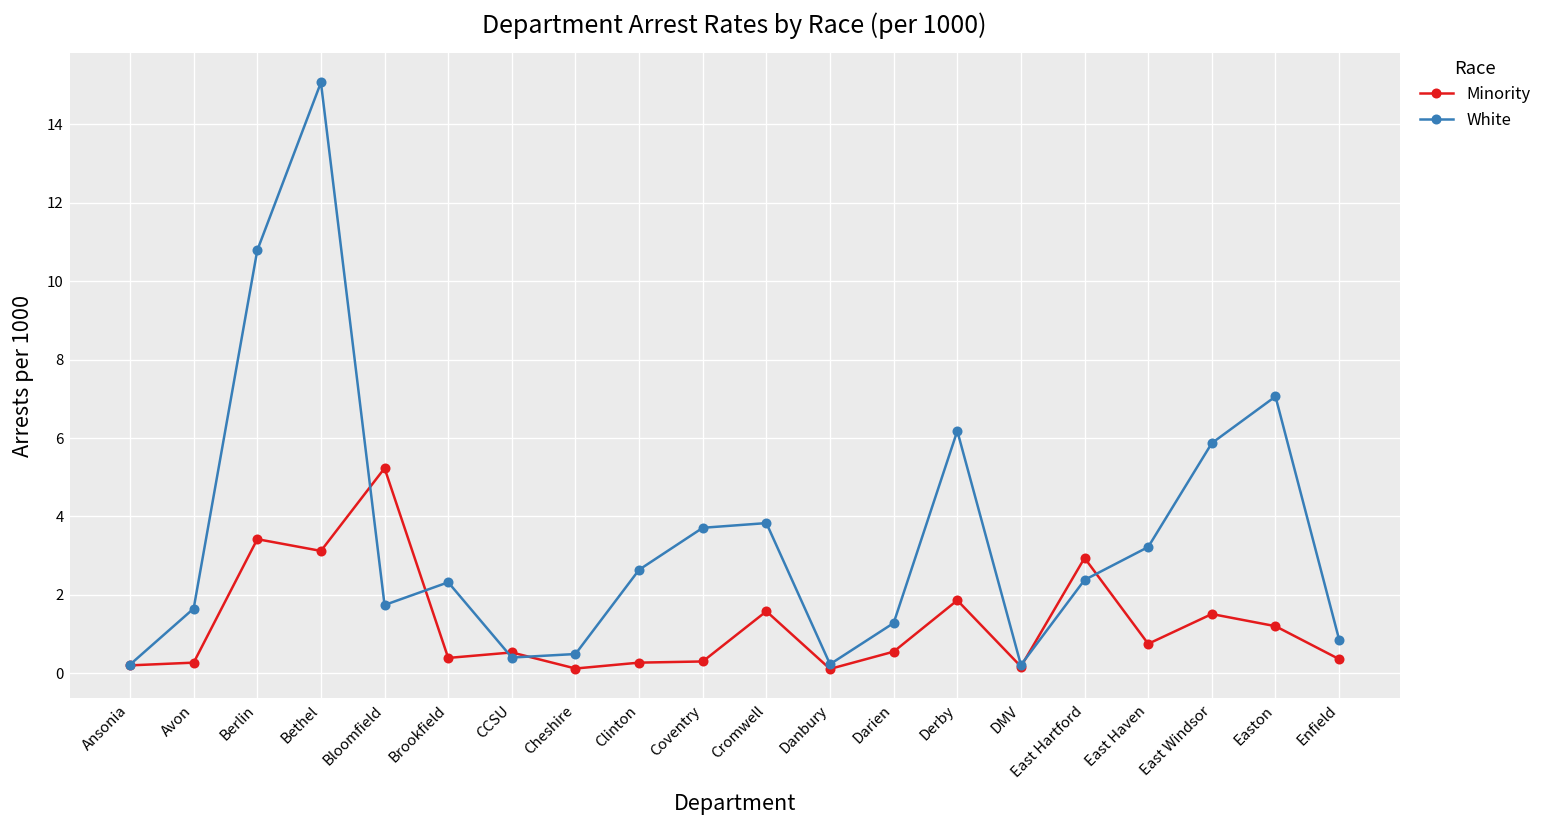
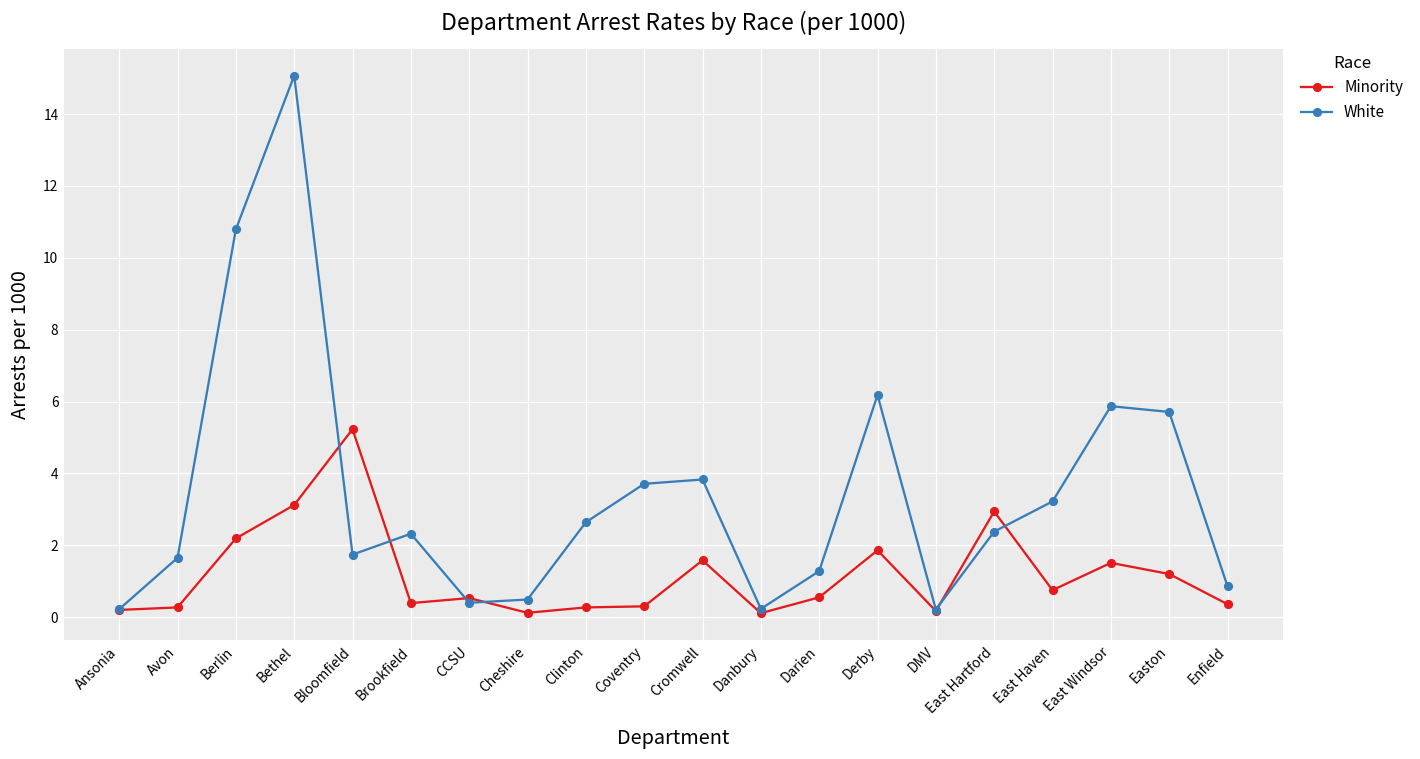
  {
    "Minority": {
      "Avon": 0.3,
-     "Berlin": 3.4,
+     "Berlin": 2.2,
      "Bethel": 3.1,
      "Bloomfield": 5.2,
      "Brookfield": 0.4,
      "CCSU": 0.5,
      "Cheshire": 0.1,
      "Clinton": 0.3,
      "Coventry": 0.3,
      "Cromwell": 1.6,
      "Danbury": 0.1,
      "Darien": 0.6,
      "Derby": 1.9,
      "East Hartford": 2.9,
      "East Haven": 0.8,
      "East Windsor": 1.5,
      "Easton": 1.2,
      "Enfield": 0.4
    },
    "White": {
      "Avon": 1.7,
      "Berlin": 10.8,
      "Bethel": 15.1,
      "Bloomfield": 1.7,
      "Brookfield": 2.3,
      "CCSU": 0.4,
      "Cheshire": 0.5,
      "Clinton": 2.6,
      "Coventry": 3.7,
      "Cromwell": 3.8,
      "Danbury": 0.2,
      "Darien": 1.3,
      "Derby": 6.2,
      "East Hartford": 2.4,
      "East Haven": 3.2,
      "East Windsor": 5.9,
-     "Easton": 7.1,
+     "Easton": 5.7,
      "Enfield": 0.9
    }
  }
